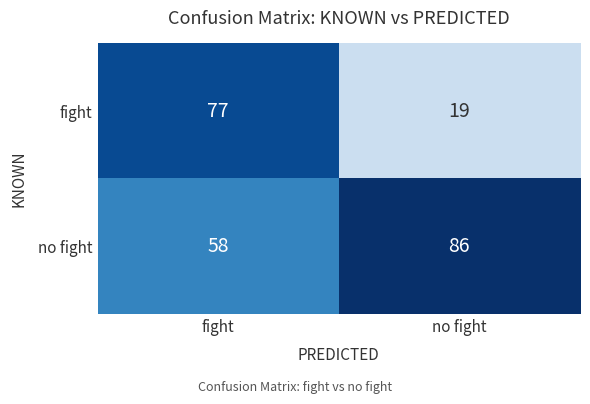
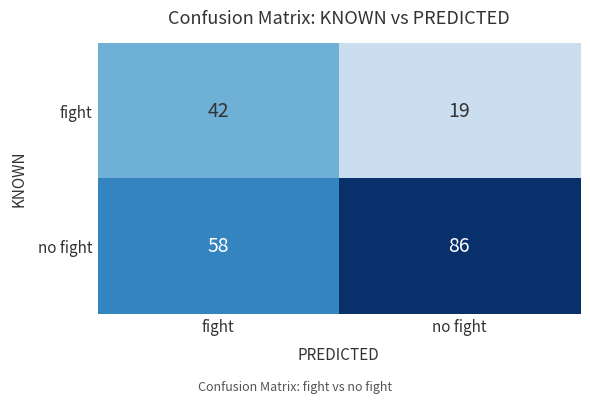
  {
    "fight": {
-     "fight": 77,
+     "fight": 42,
      "no fight": 19
    },
    "no fight": {
      "fight": 58,
      "no fight": 86
    }
  }
